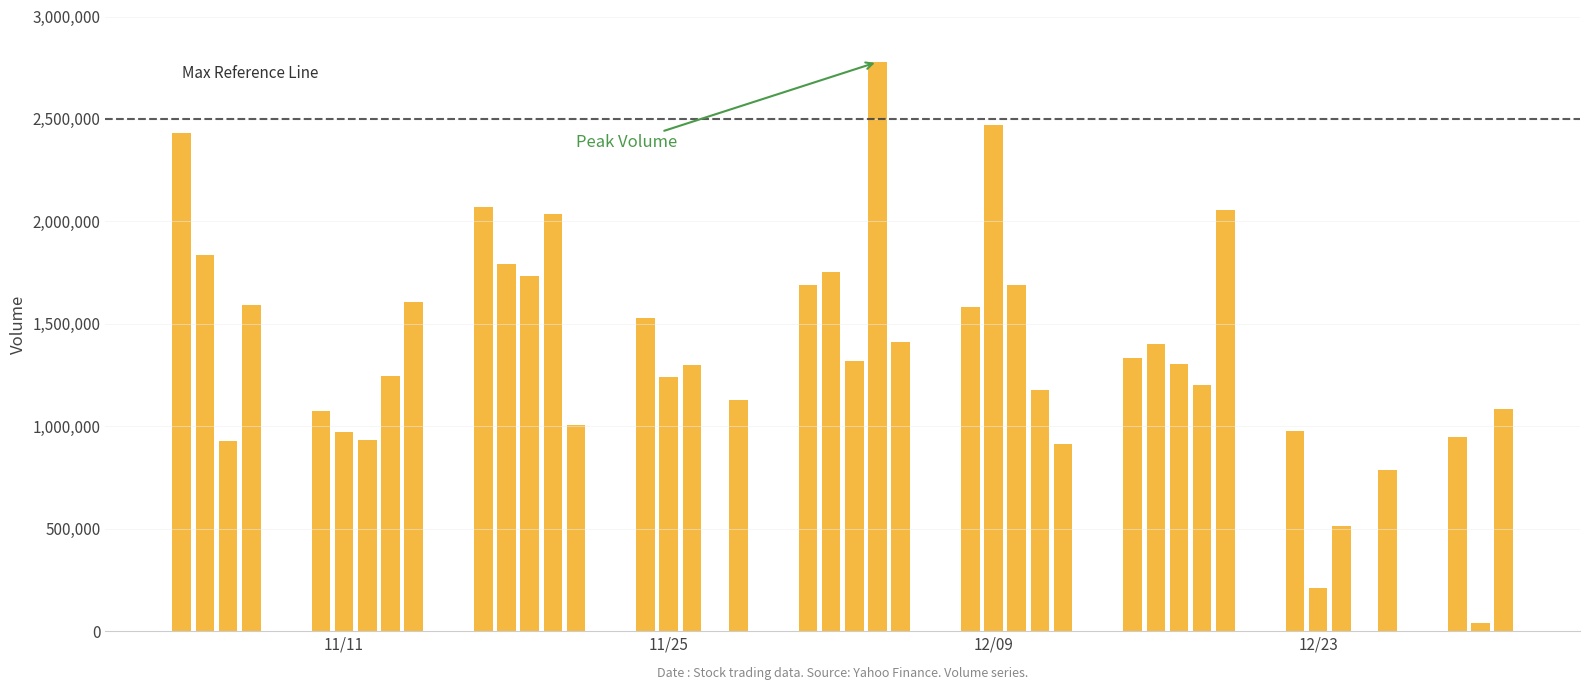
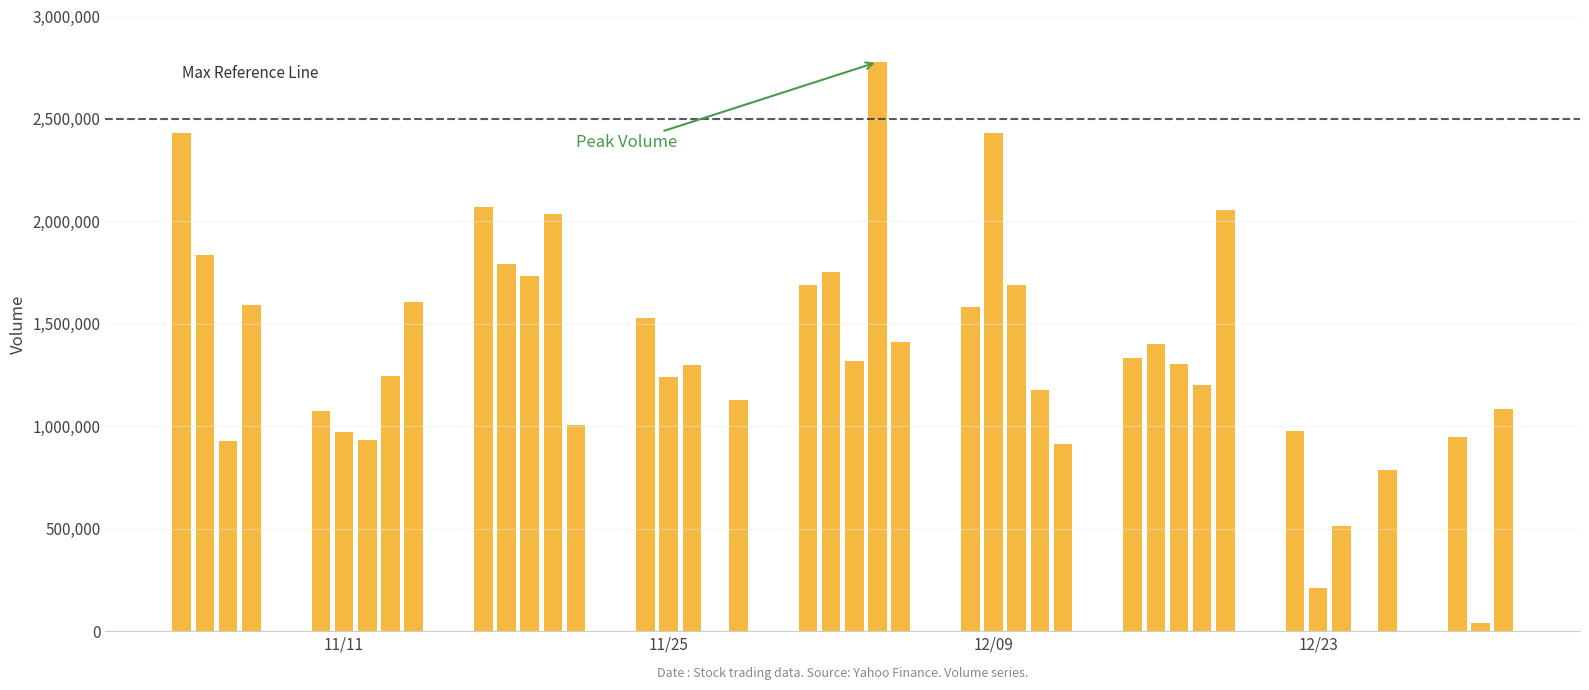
  {
    "11/11": "970,000",
    "11/25": "1,240,000",
-   "12/09": "2,470,000",
+   "12/09": "2,430,000",
    "12/23": "210,000"
  }
